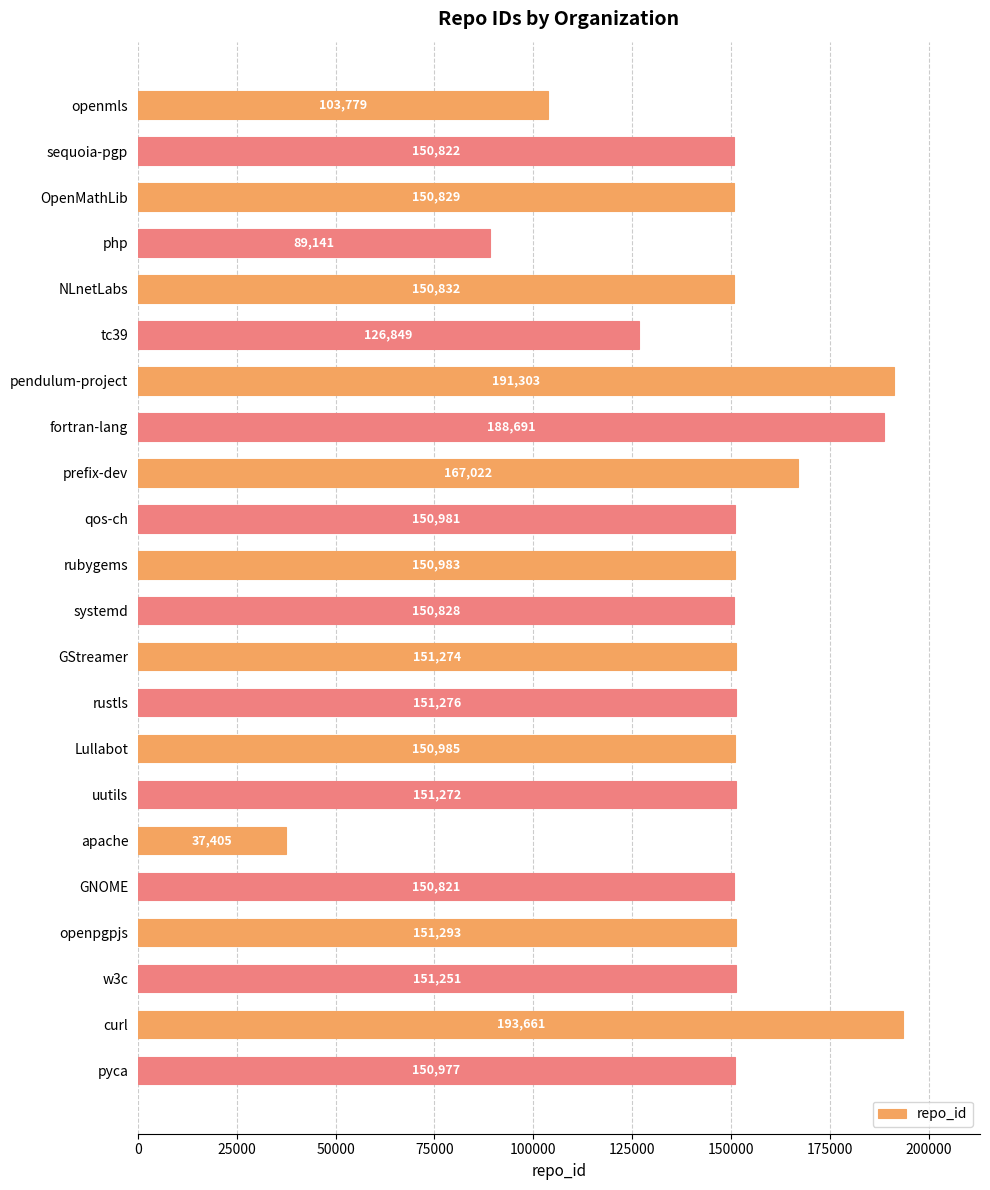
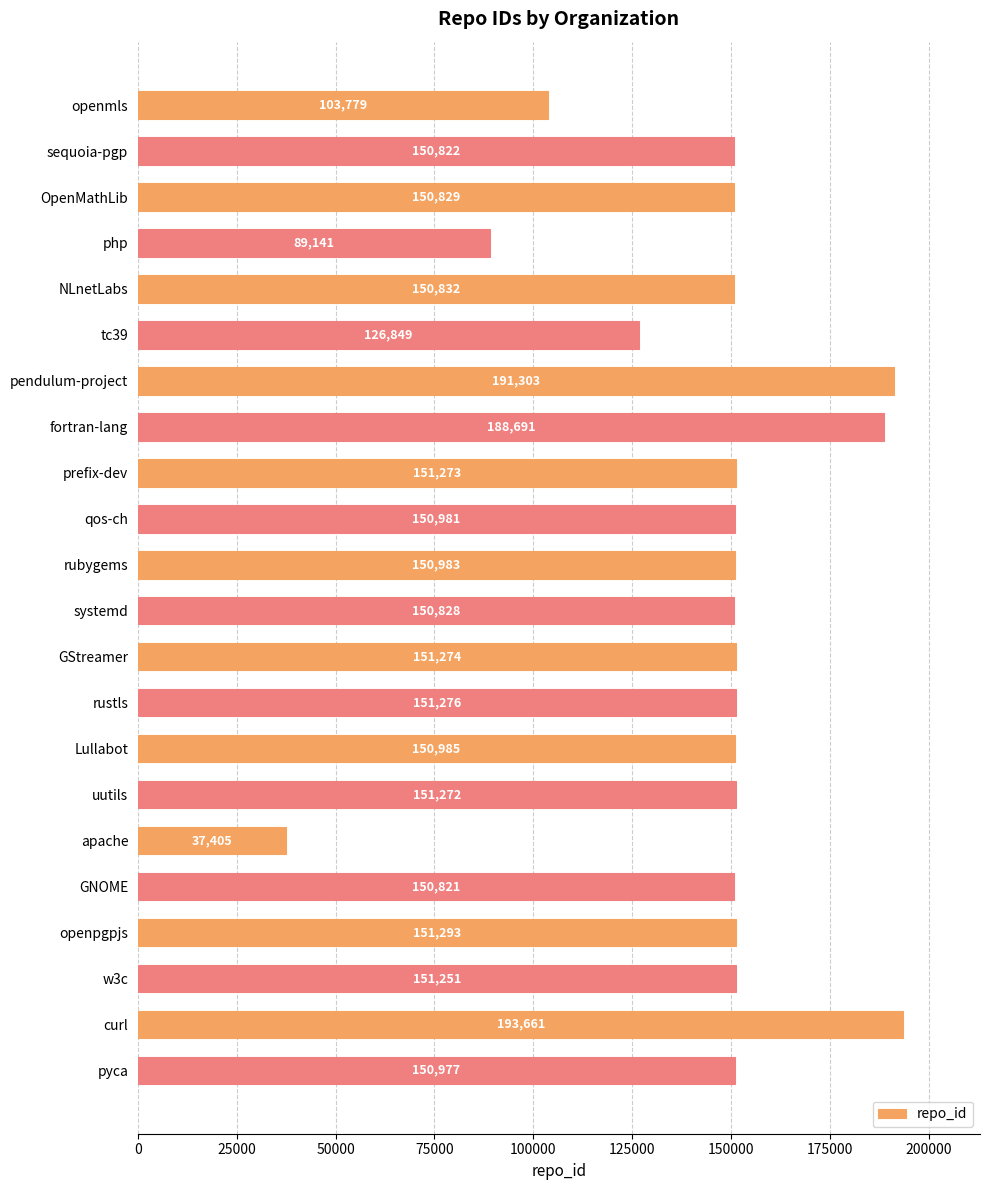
  {
    "openmls": "103,779",
    "sequoia-pgp": "150,822",
    "OpenMathLib": "150,829",
    "php": "89,141",
    "NLnetLabs": "150,832",
    "tc39": "126,849",
    "pendulum-project": "191,303",
    "fortran-lang": "188,691",
-   "prefix-dev": "167,022",
+   "prefix-dev": "151,273",
    "qos-ch": "150,981",
    "rubygems": "150,983",
    "systemd": "150,828",
    "GStreamer": "151,274",
    "rustls": "151,276",
    "Lullabot": "150,985",
    "uutils": "151,272",
    "apache": "37,405",
    "GNOME": "150,821",
    "openpgpjs": "151,293",
    "w3c": "151,251",
    "curl": "193,661",
    "pyca": "150,977"
  }
